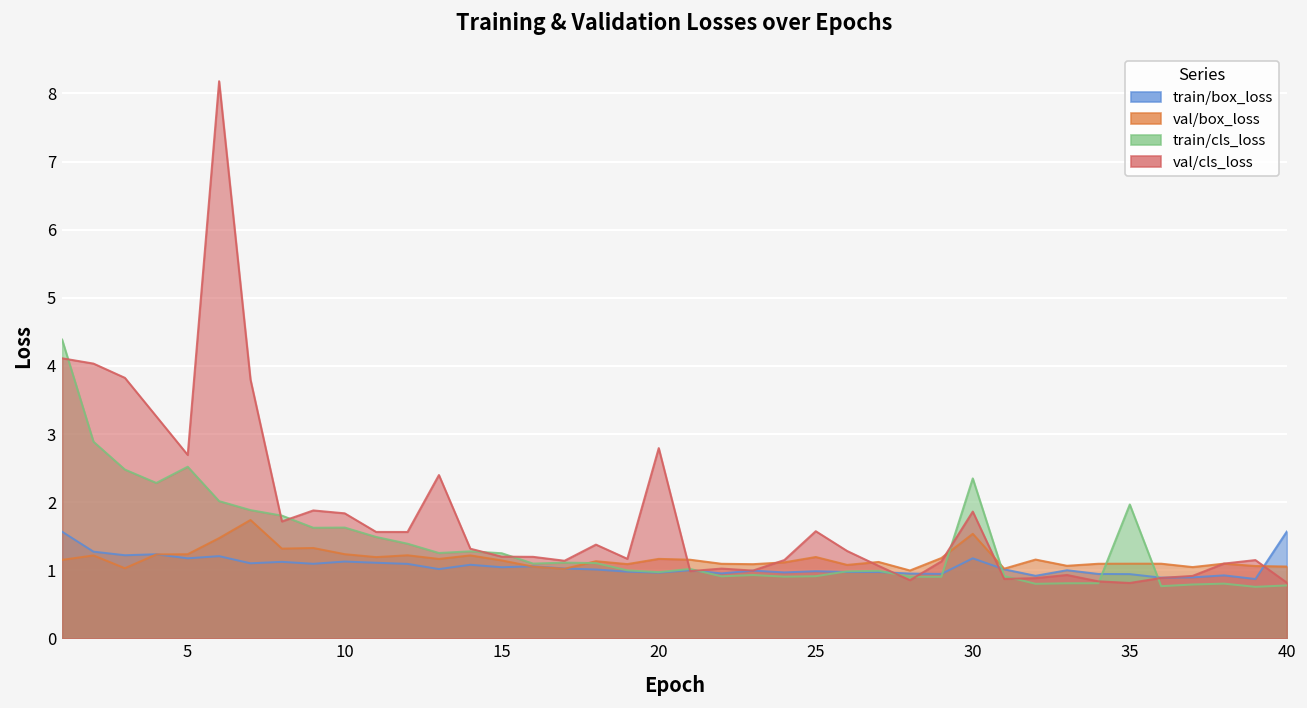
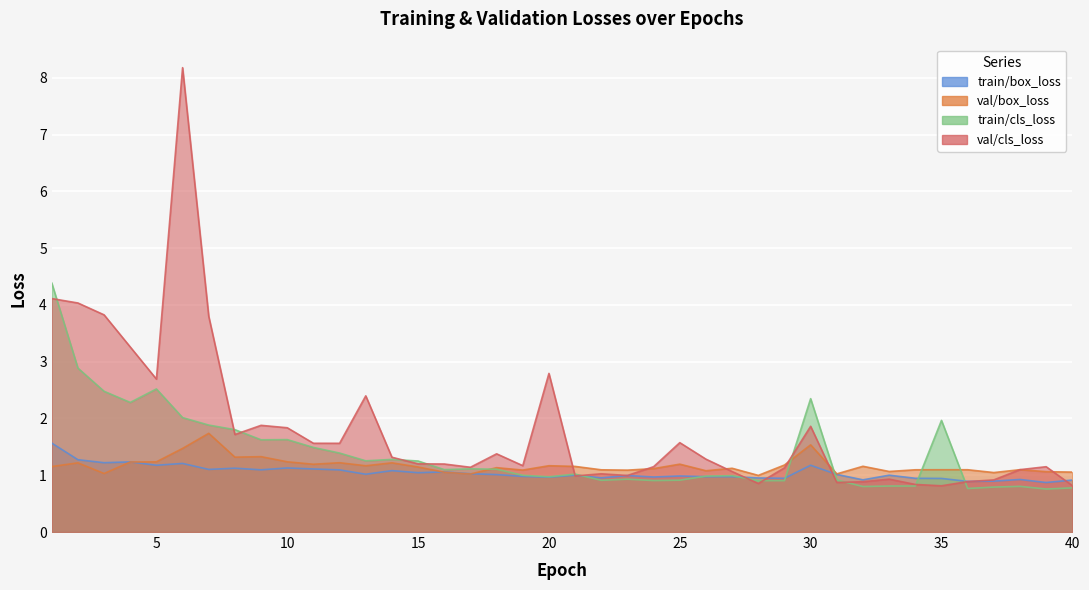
  {
    "train/box_loss": {
      "5": 1.2,
      "10": 1.1,
      "15": 1.0,
      "25": 1.0,
      "30": 1.2,
      "35": 0.9,
-     "40": 1.6
+     "40": 0.9
    },
    "train/cls_loss": {
      "5": 2.5,
      "10": 1.6,
      "15": 1.3,
      "25": 0.9,
      "30": 2.3,
      "35": 2.0
    }
  }
